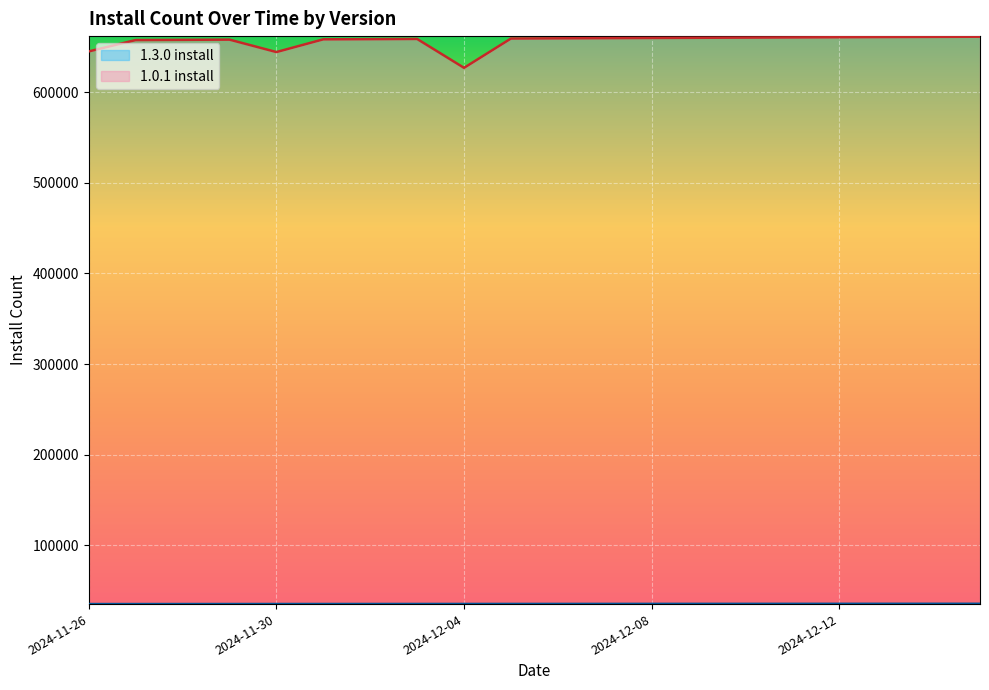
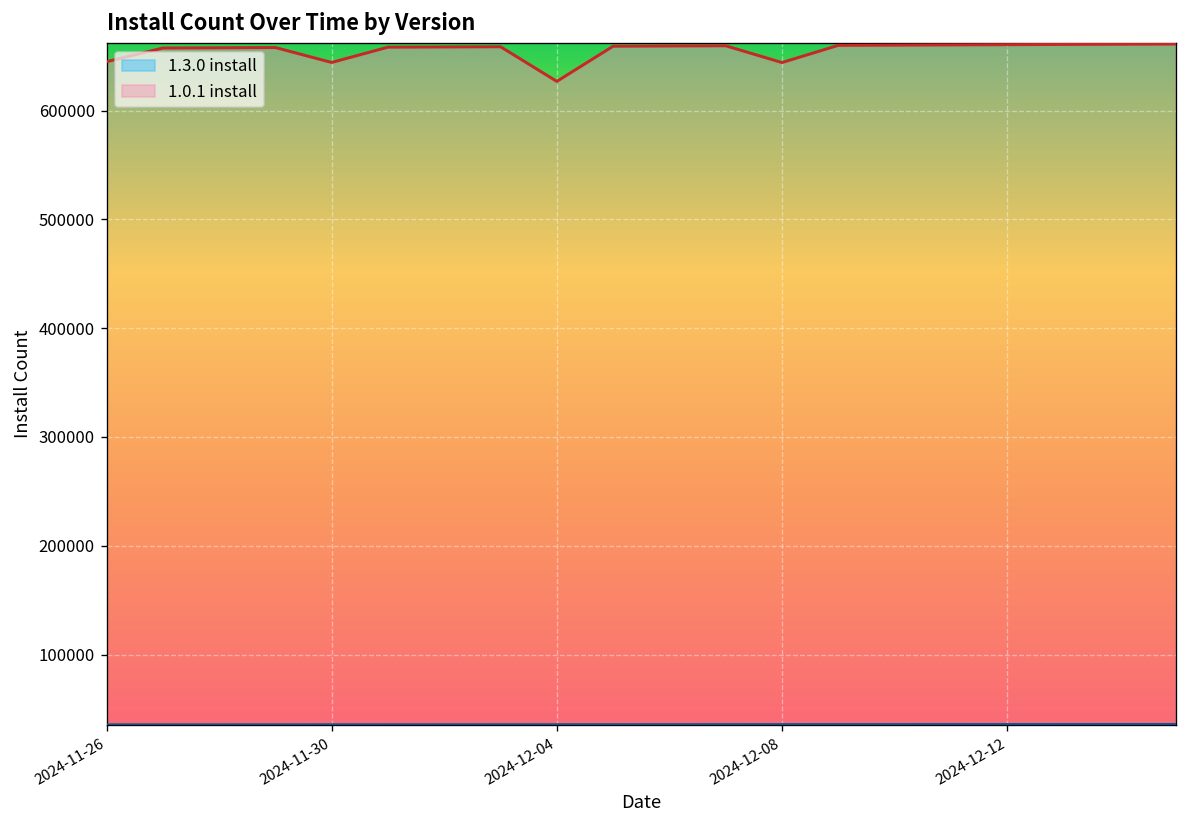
  {
    "1.3.0 install": {
      "2024-11-26": 40000,
      "2024-11-30": 40000,
      "2024-12-04": 40000,
      "2024-12-08": 40000,
      "2024-12-12": 40000
    },
    "1.0.1 install": {
      "2024-11-26": 640000,
      "2024-11-30": 640000,
      "2024-12-04": 630000,
-     "2024-12-08": 660000,
+     "2024-12-08": 640000,
      "2024-12-12": 660000
    }
  }
